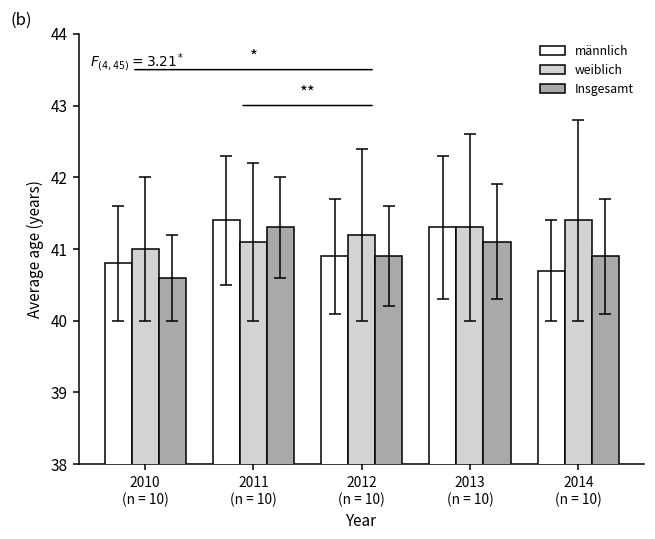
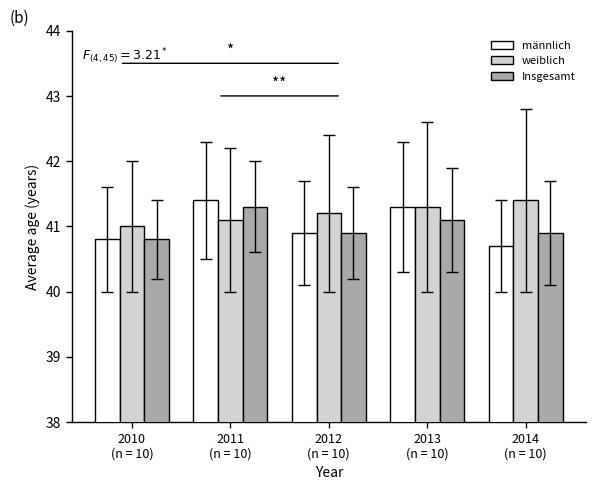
  {
    "männlich": {
      "2010 (n = 10)": 40.8,
      "2011 (n = 10)": 41.4,
      "2012 (n = 10)": 40.9,
      "2013 (n = 10)": 41.3,
      "2014 (n = 10)": 40.7
    },
    "weiblich": {
      "2010 (n = 10)": 41.0,
      "2011 (n = 10)": 41.1,
      "2012 (n = 10)": 41.2,
      "2013 (n = 10)": 41.3,
      "2014 (n = 10)": 41.4
    },
    "Insgesamt": {
-     "2010 (n = 10)": 40.6,
+     "2010 (n = 10)": 40.8,
      "2011 (n = 10)": 41.3,
      "2012 (n = 10)": 40.9,
      "2013 (n = 10)": 41.1,
      "2014 (n = 10)": 40.9
    }
  }
